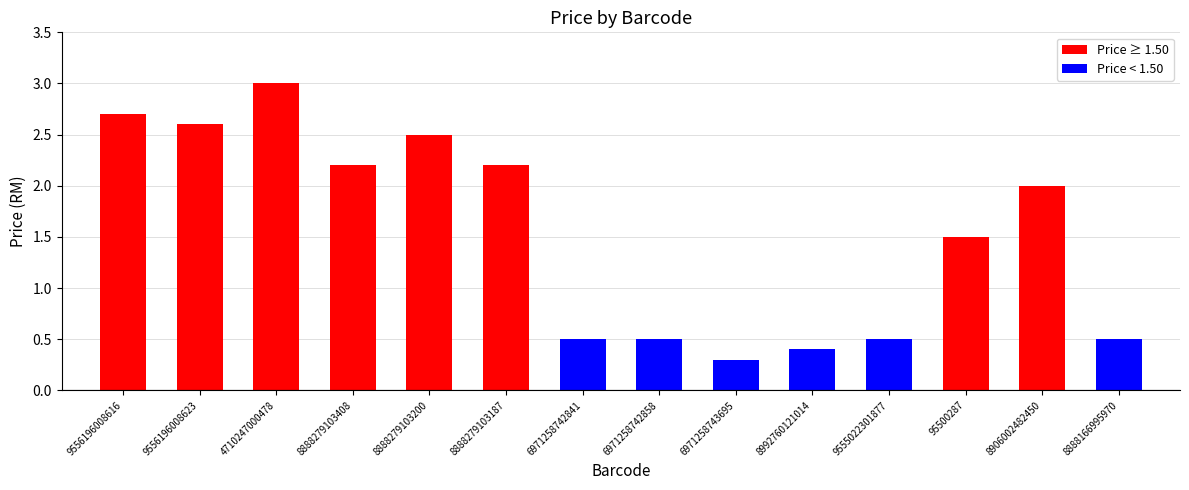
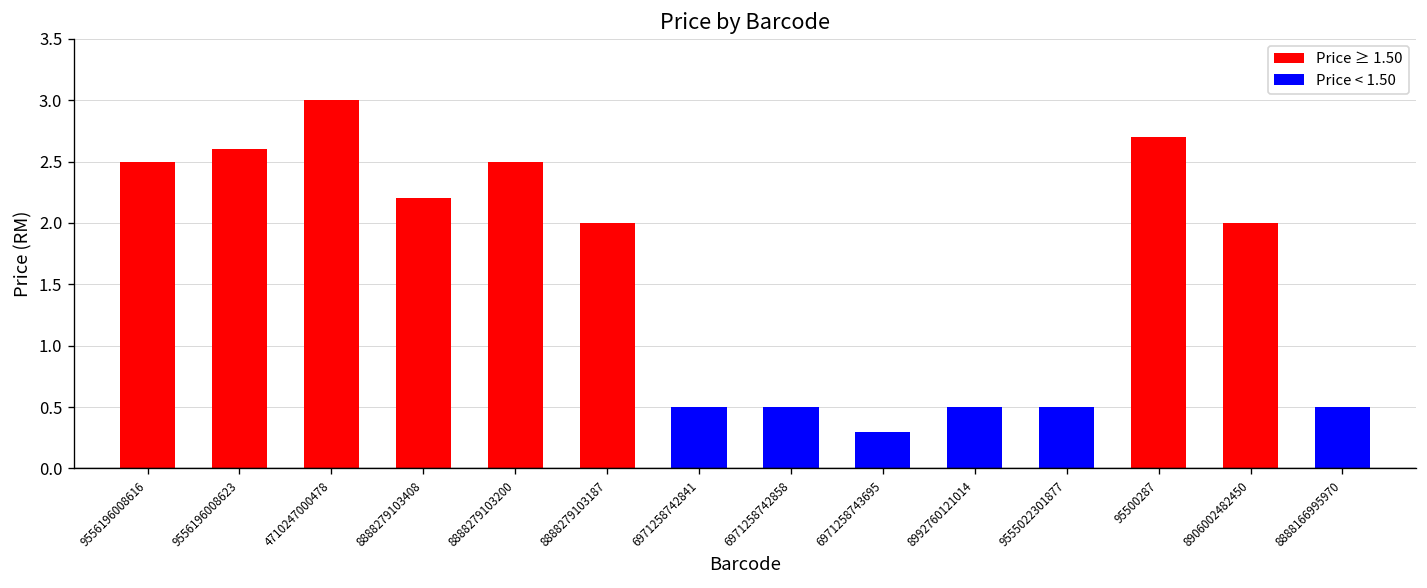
  {
    "Price ≥ 1.50": {
-     "9556196008616": 2.7,
+     "9556196008616": 2.5,
      "9556196008623": 2.6,
      "4710247000478": 3.0,
      "8888279103408": 2.2,
      "8888279103200": 2.5,
-     "8888279103187": 2.2,
-     "95500287": 1.5,
+     "8888279103187": 2.0,
+     "95500287": 2.7,
      "8906002482450": 2.0
    },
    "Price < 1.50": {
      "6971258742841": 0.5,
      "6971258742858": 0.5,
      "6971258743695": 0.3,
-     "8992760121014": 0.4,
+     "8992760121014": 0.5,
      "9555022301877": 0.5,
      "8888166995970": 0.5
    }
  }
